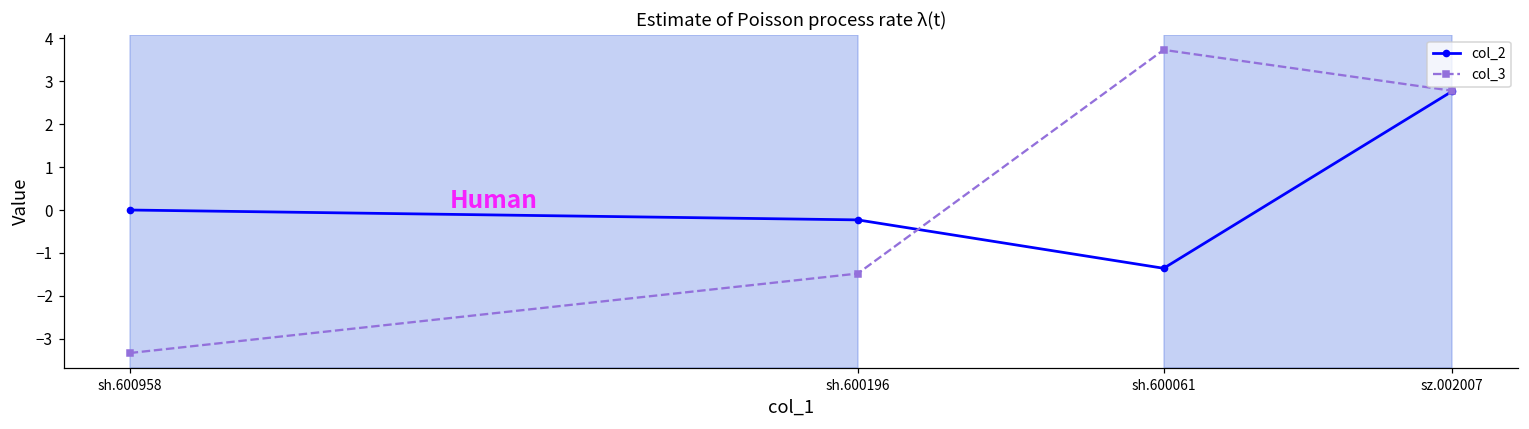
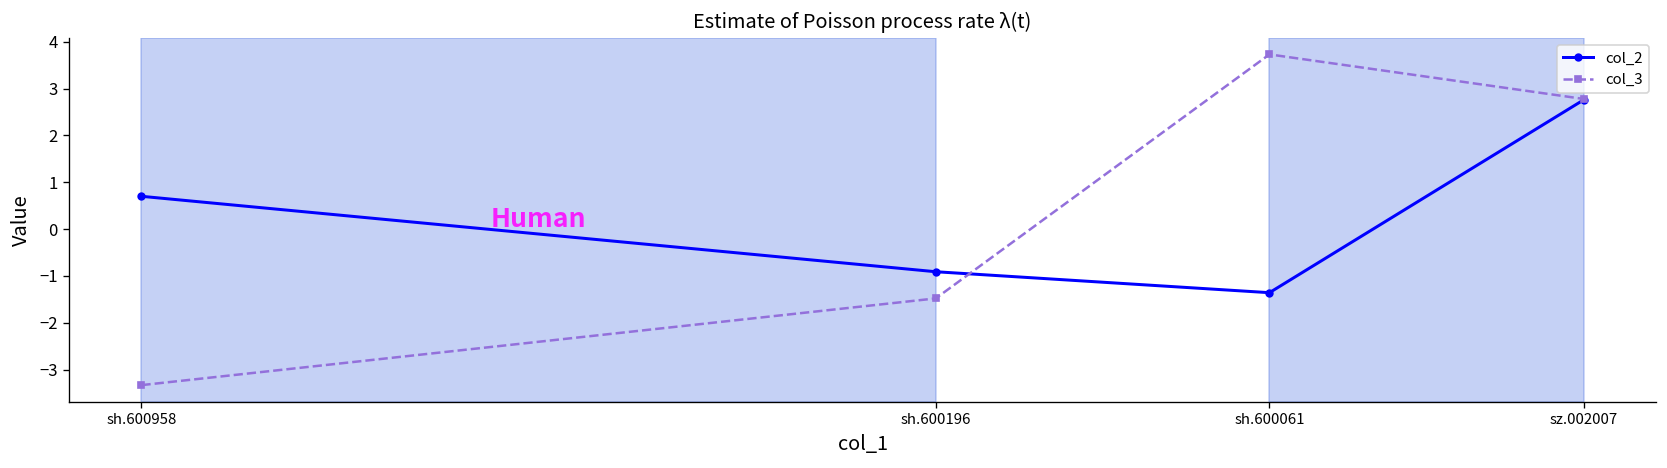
  {
    "col_2": {
-     "sh.600958": 0.0,
-     "sh.600196": -0.2,
+     "sh.600958": 0.7,
+     "sh.600196": -0.9,
      "sh.600061": -1.4
    },
    "col_3": {
      "sh.600958": -3.3,
      "sh.600196": -1.5,
      "sh.600061": 3.7
    }
  }
